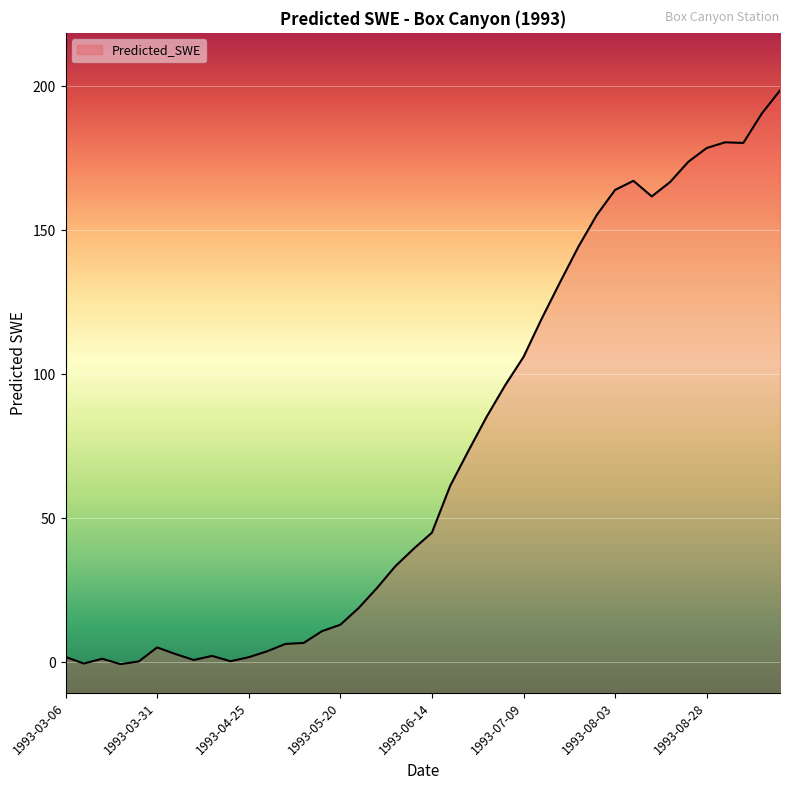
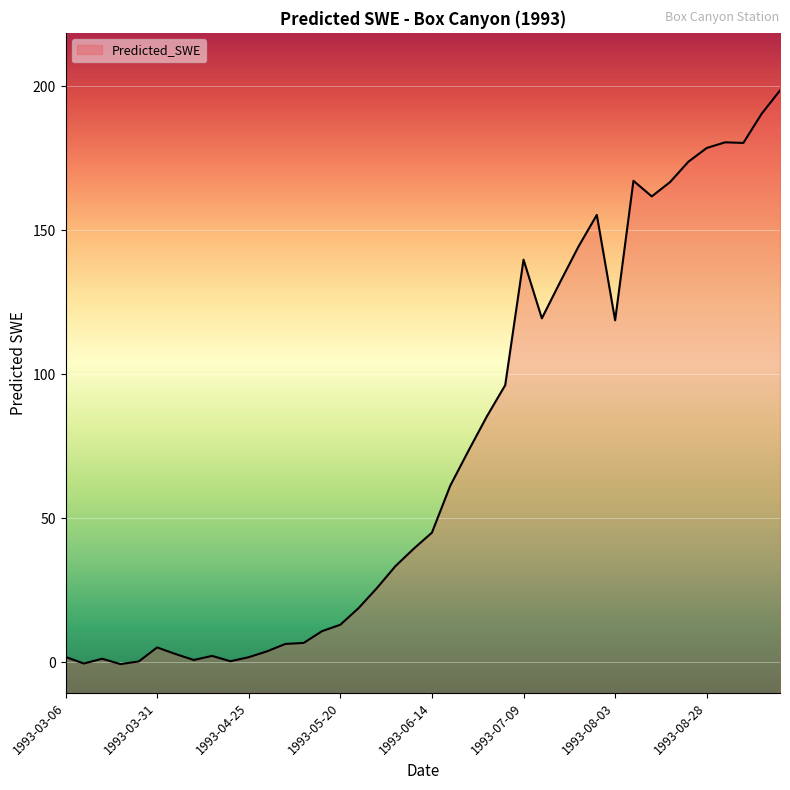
  {
    "1993-03-06": 2,
    "1993-03-31": 5,
    "1993-04-25": 2,
    "1993-05-20": 13,
    "1993-06-14": 45,
-   "1993-07-09": 106,
-   "1993-08-03": 164,
+   "1993-07-09": 140,
+   "1993-08-03": 119,
    "1993-08-28": 179
  }
